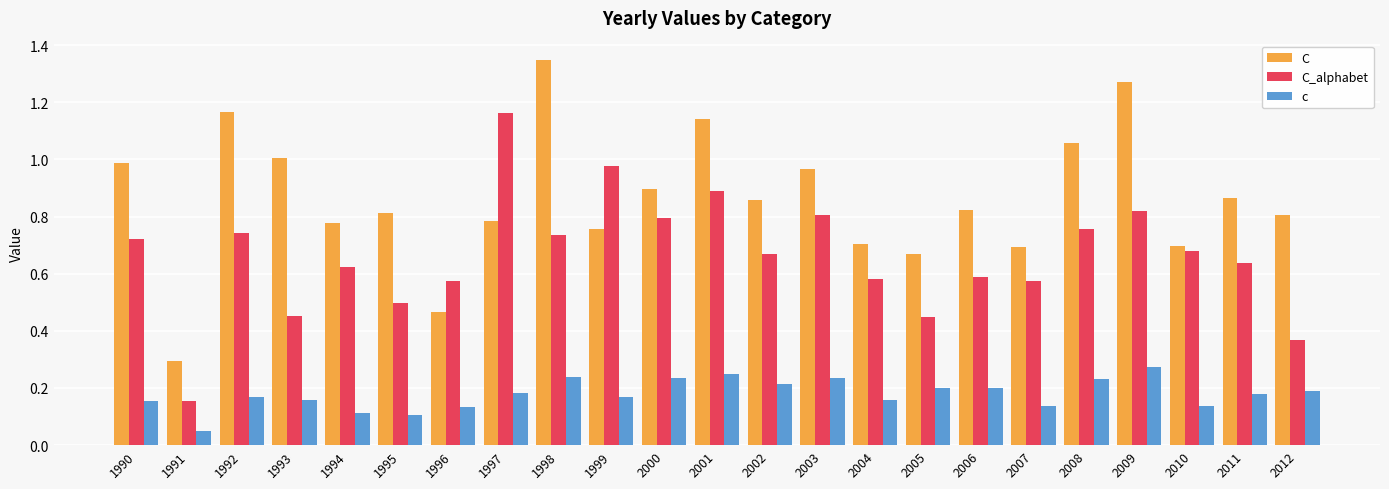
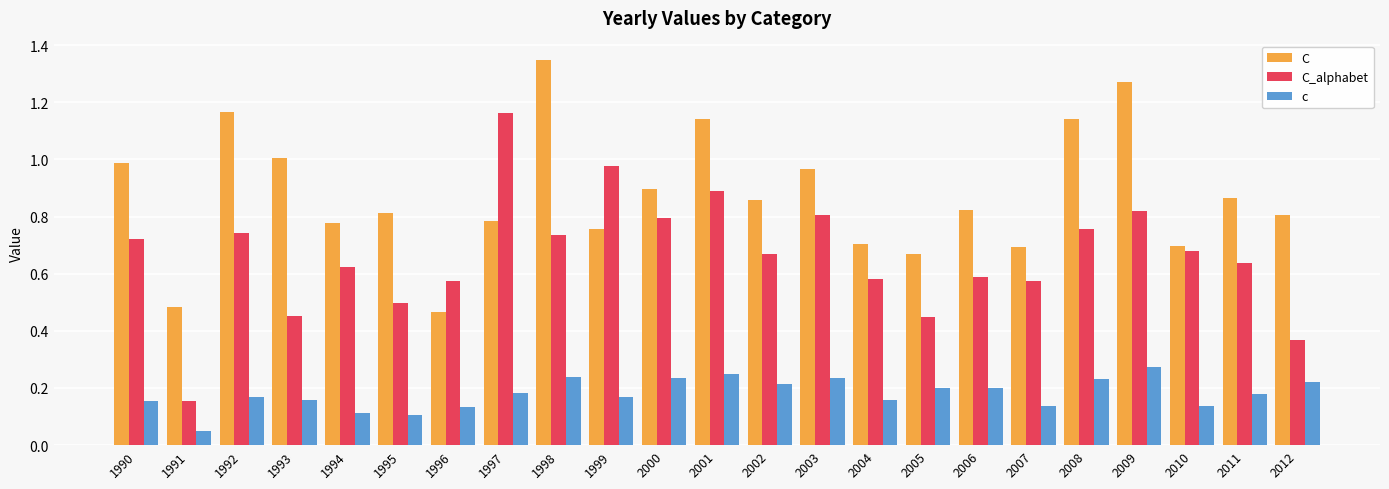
  {
    "C": {
      "1990": 0.99,
-     "1991": 0.29,
+     "1991": 0.48,
      "1992": 1.17,
      "1993": 1.01,
      "1994": 0.78,
      "1995": 0.81,
      "1996": 0.47,
      "1997": 0.78,
      "1998": 1.35,
      "1999": 0.76,
      "2000": 0.90,
      "2001": 1.14,
      "2002": 0.86,
      "2003": 0.97,
      "2004": 0.70,
      "2005": 0.67,
      "2006": 0.82,
      "2007": 0.70,
-     "2008": 1.06,
+     "2008": 1.14,
      "2009": 1.27,
      "2010": 0.70,
      "2011": 0.86,
      "2012": 0.81
    },
    "C_alphabet": {
      "1990": 0.72,
      "1991": 0.16,
      "1992": 0.74,
      "1993": 0.45,
      "1994": 0.62,
      "1995": 0.50,
      "1996": 0.58,
      "1997": 1.16,
      "1998": 0.74,
      "1999": 0.98,
      "2000": 0.80,
      "2001": 0.89,
      "2002": 0.67,
      "2003": 0.81,
      "2004": 0.58,
      "2005": 0.45,
      "2006": 0.59,
      "2007": 0.57,
      "2008": 0.76,
      "2009": 0.82,
      "2010": 0.68,
      "2011": 0.64,
      "2012": 0.37
    },
    "c": {
      "1990": 0.16,
      "1991": 0.05,
      "1992": 0.17,
      "1993": 0.16,
      "1994": 0.11,
      "1995": 0.10,
      "1996": 0.13,
      "1997": 0.18,
      "1998": 0.24,
      "1999": 0.17,
      "2000": 0.24,
      "2001": 0.25,
      "2002": 0.21,
      "2003": 0.24,
      "2004": 0.16,
      "2005": 0.20,
      "2006": 0.20,
      "2007": 0.14,
      "2008": 0.23,
      "2009": 0.27,
      "2010": 0.14,
      "2011": 0.18,
-     "2012": 0.19
+     "2012": 0.22
    }
  }
